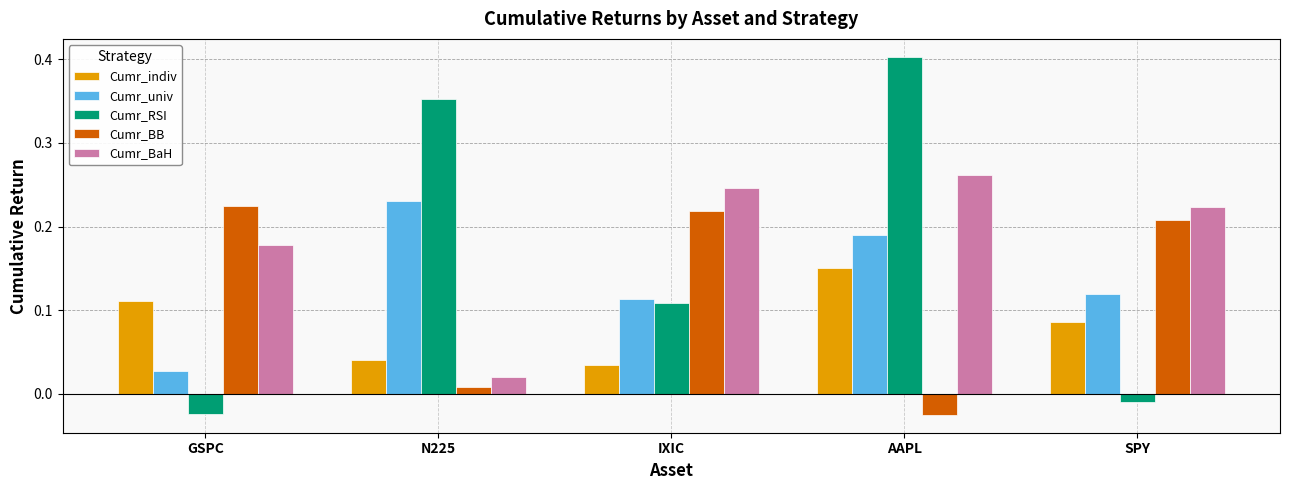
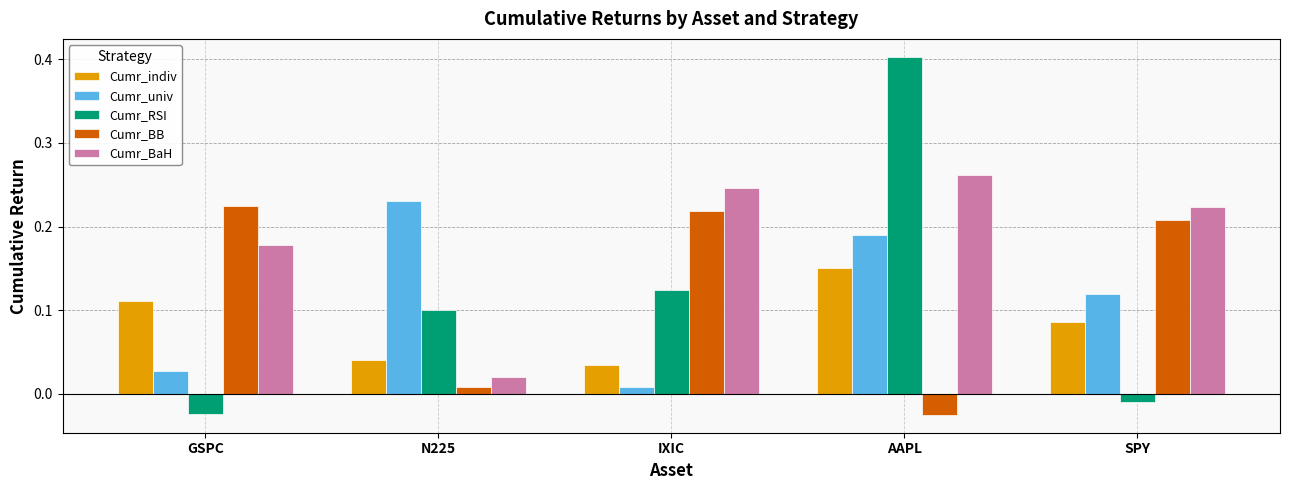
  {
    "Cumr_indiv": {
      "GSPC": 0.11,
      "N225": 0.04,
      "IXIC": 0.03,
      "AAPL": 0.15,
      "SPY": 0.09
    },
    "Cumr_univ": {
      "GSPC": 0.03,
      "N225": 0.23,
-     "IXIC": 0.11,
+     "IXIC": 0.01,
      "AAPL": 0.19,
      "SPY": 0.12
    },
    "Cumr_RSI": {
      "GSPC": -0.02,
-     "N225": 0.35,
-     "IXIC": 0.11,
+     "N225": 0.10,
+     "IXIC": 0.12,
      "AAPL": 0.40,
      "SPY": -0.01
    },
    "Cumr_BB": {
      "GSPC": 0.22,
      "N225": 0.01,
      "IXIC": 0.22,
      "AAPL": -0.03,
      "SPY": 0.21
    },
    "Cumr_BaH": {
      "GSPC": 0.18,
      "N225": 0.02,
      "IXIC": 0.25,
      "AAPL": 0.26,
      "SPY": 0.22
    }
  }
